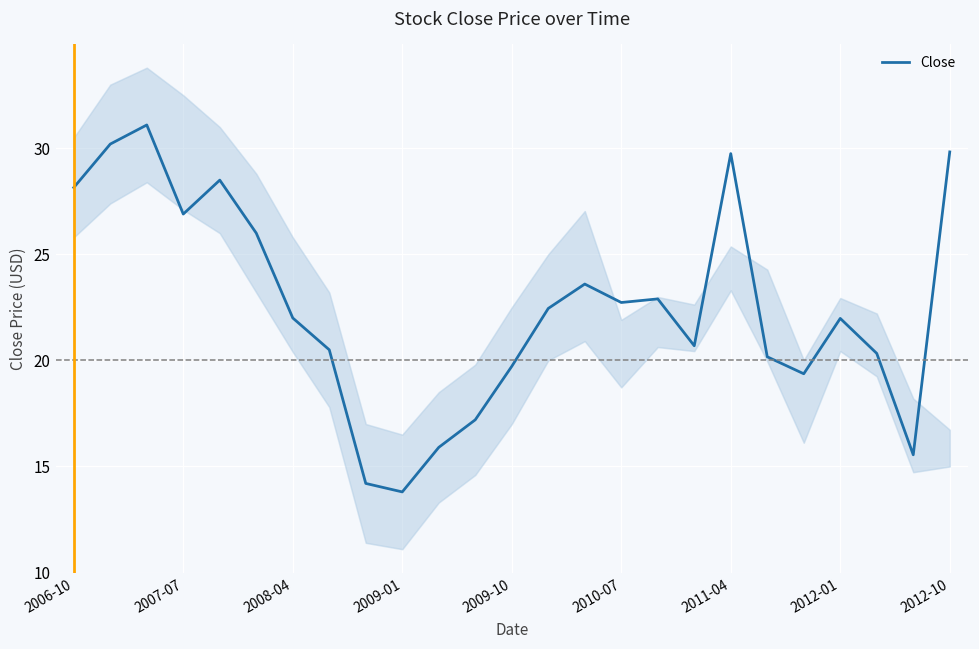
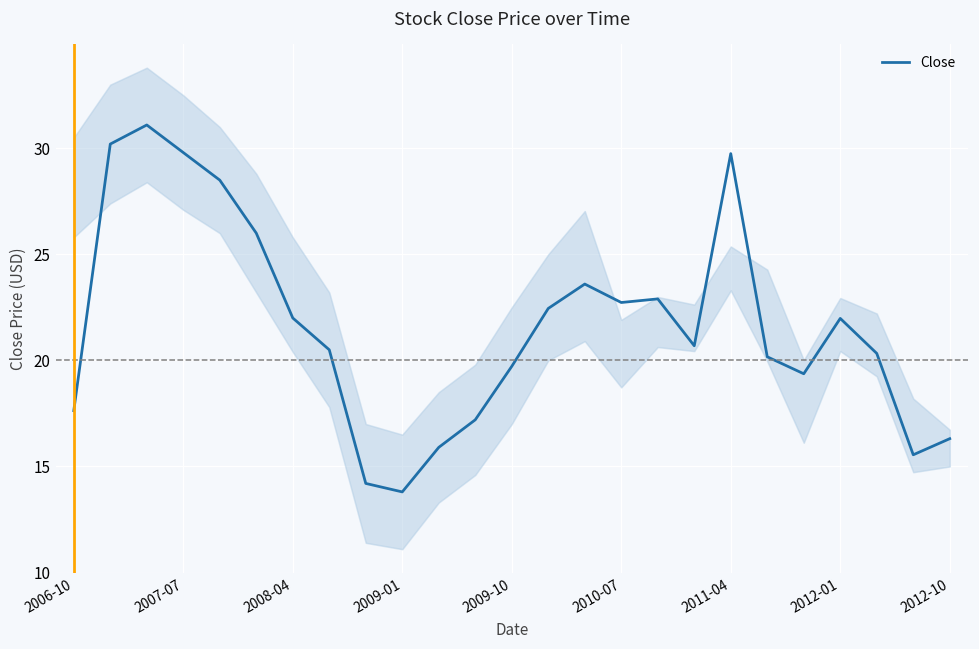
  {
    "Close": {
-     "2006-10": 28.2,
-     "2007-07": 26.9,
+     "2006-10": 17.6,
+     "2007-07": 29.8,
      "2008-04": 22.0,
      "2009-01": 13.8,
      "2009-10": 19.7,
      "2010-07": 22.7,
      "2011-04": 29.8,
      "2012-01": 22.0,
-     "2012-10": 29.8
+     "2012-10": 16.3
    }
  }
